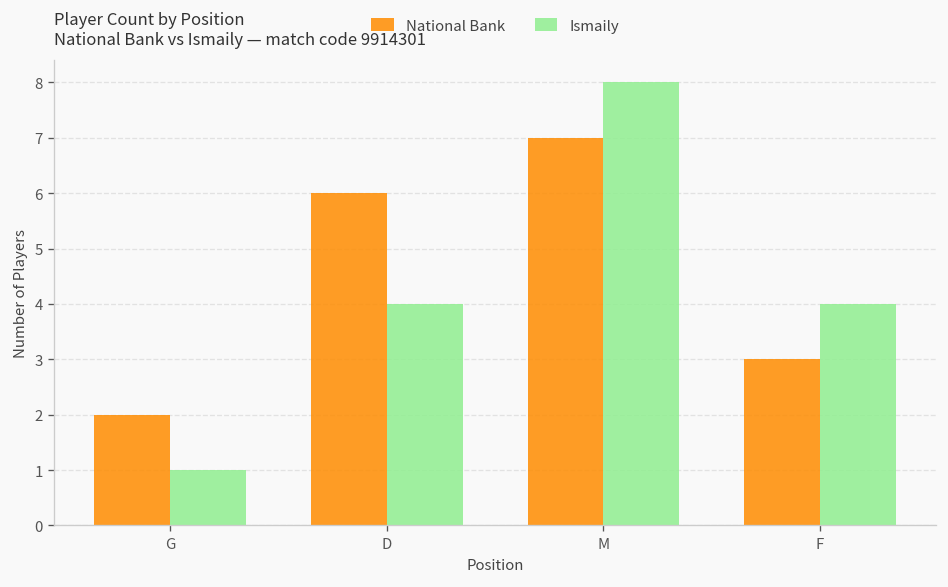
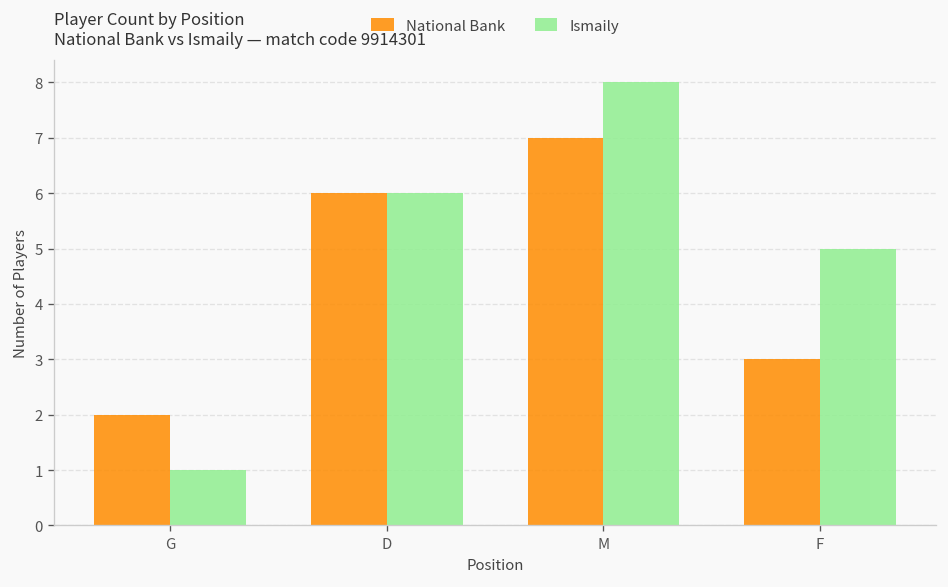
  {
    "National Bank": {
      "G": 2,
      "D": 6,
      "M": 7,
      "F": 3
    },
    "Ismaily": {
      "G": 1,
-     "D": 4,
+     "D": 6,
      "M": 8,
-     "F": 4
+     "F": 5
    }
  }
